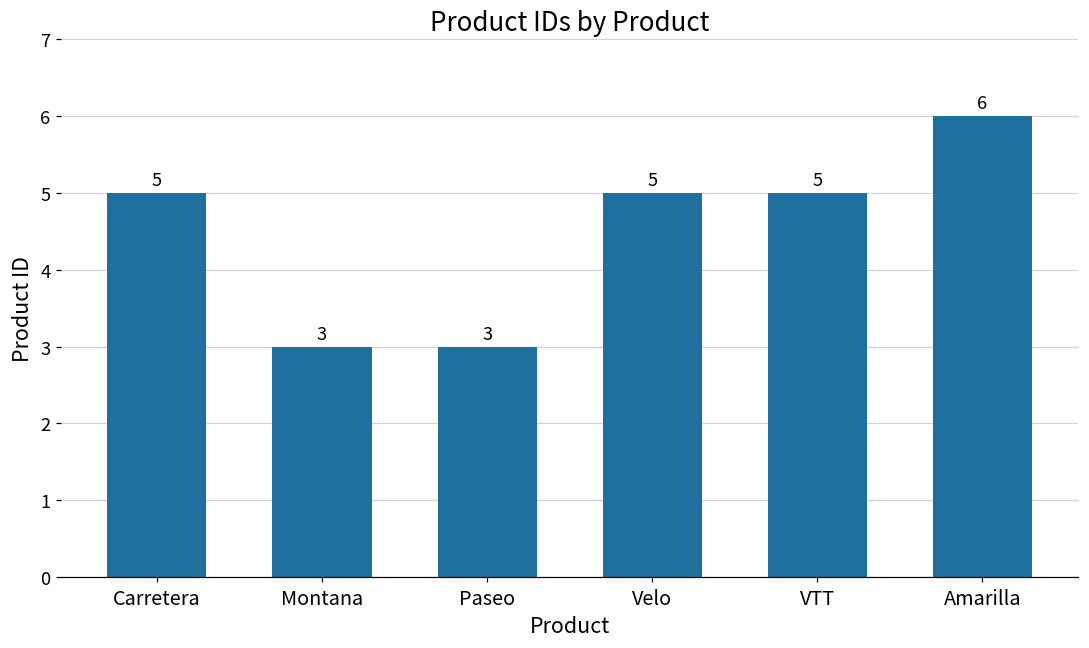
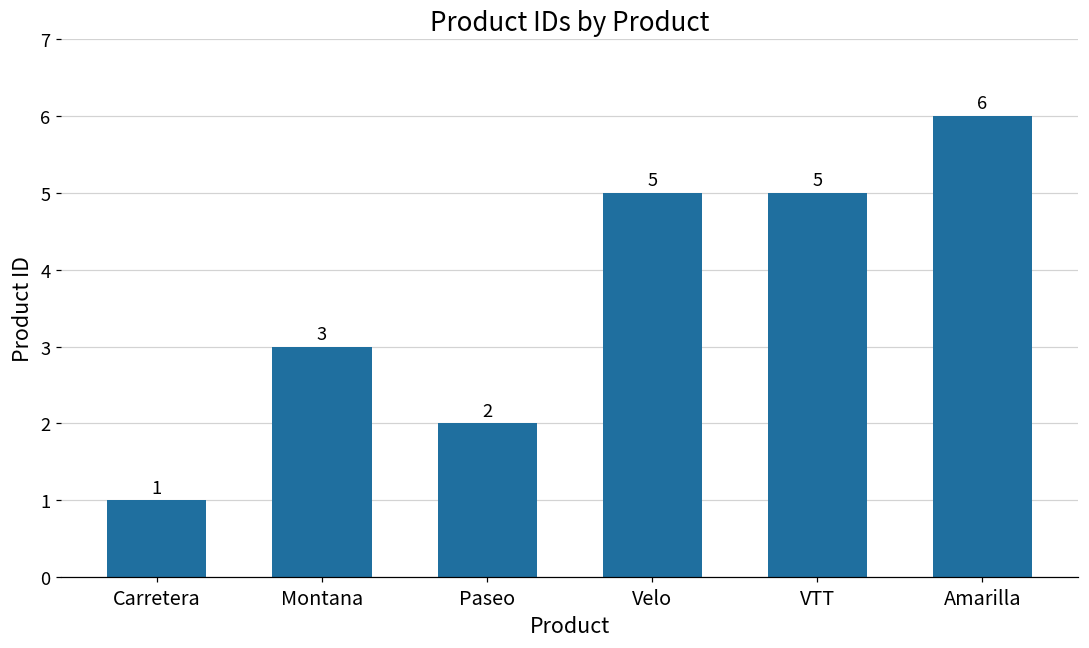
  {
-   "Carretera": 5,
+   "Carretera": 1,
    "Montana": 3,
-   "Paseo": 3,
+   "Paseo": 2,
    "Velo": 5,
    "VTT": 5,
    "Amarilla": 6
  }
